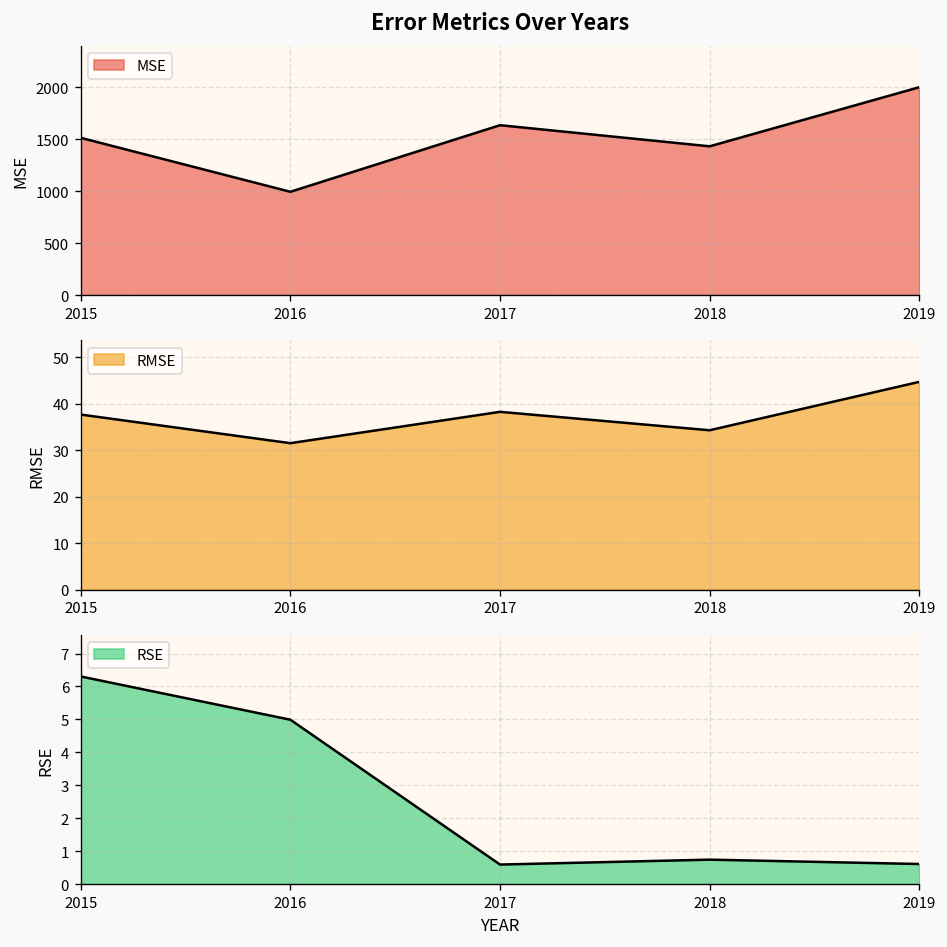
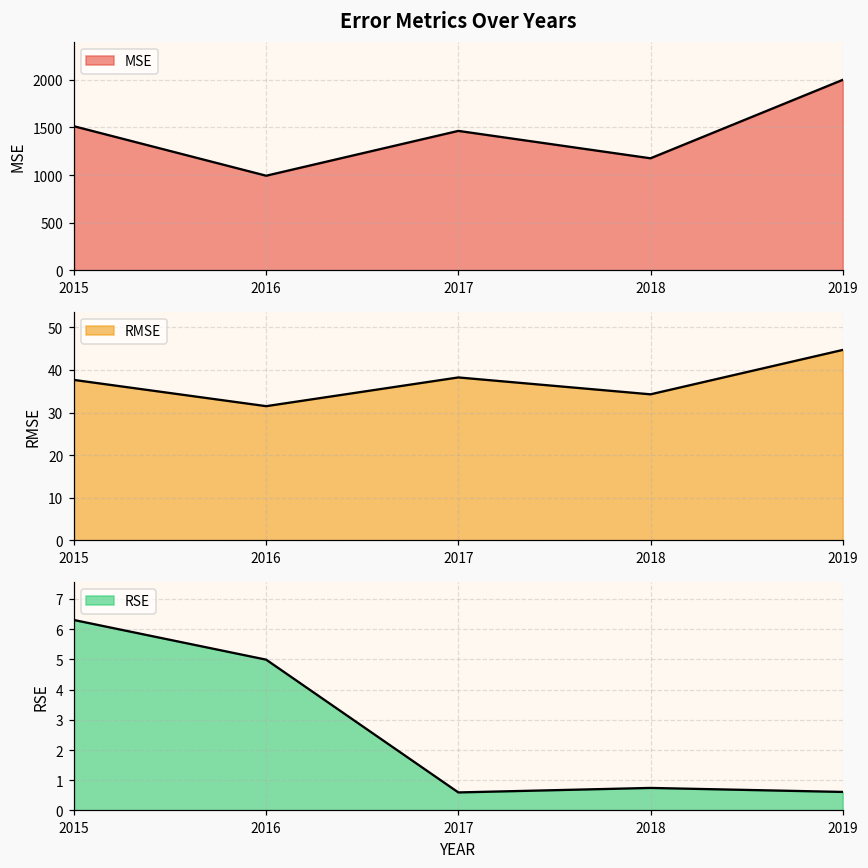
  {
    "Error Metrics Over Years": {
      "2015": 1500,
      "2016": 1000,
-     "2017": 1600,
-     "2018": 1400,
+     "2017": 1500,
+     "2018": 1200,
      "2019": 2000
    }
  }
